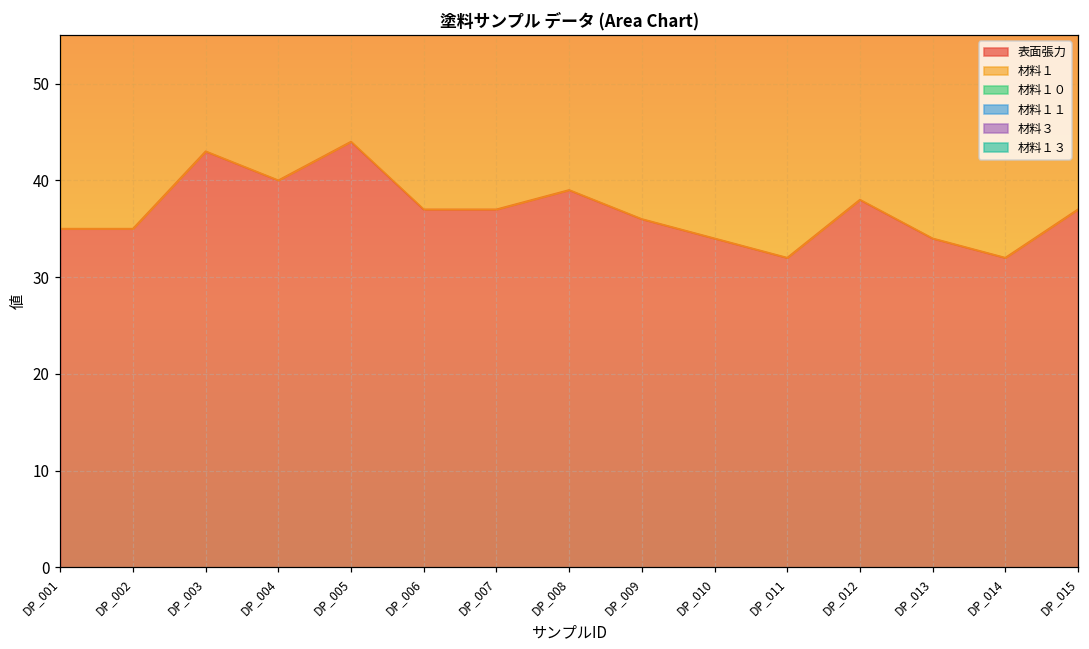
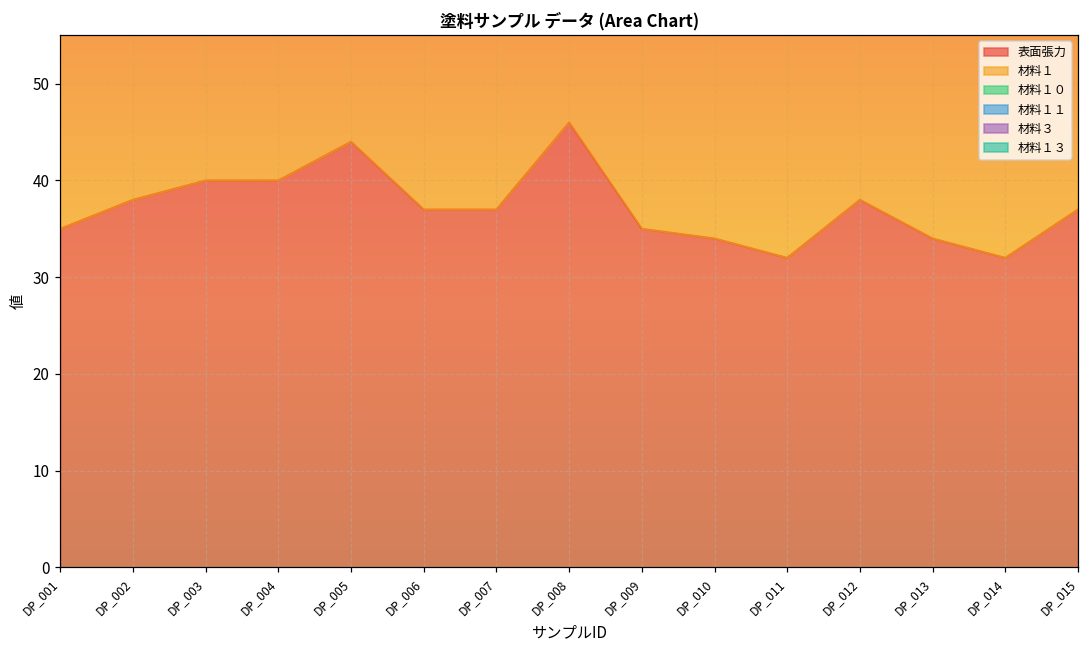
  {
    "表面張力": {
      "DP_001": 35,
-     "DP_002": 35,
-     "DP_003": 43,
+     "DP_002": 38,
+     "DP_003": 40,
      "DP_004": 40,
      "DP_005": 44,
      "DP_006": 37,
      "DP_007": 37,
-     "DP_008": 39,
-     "DP_009": 36,
+     "DP_008": 46,
+     "DP_009": 35,
      "DP_010": 34,
      "DP_011": 32,
      "DP_012": 38,
      "DP_013": 34,
      "DP_014": 32,
      "DP_015": 37
    }
  }
